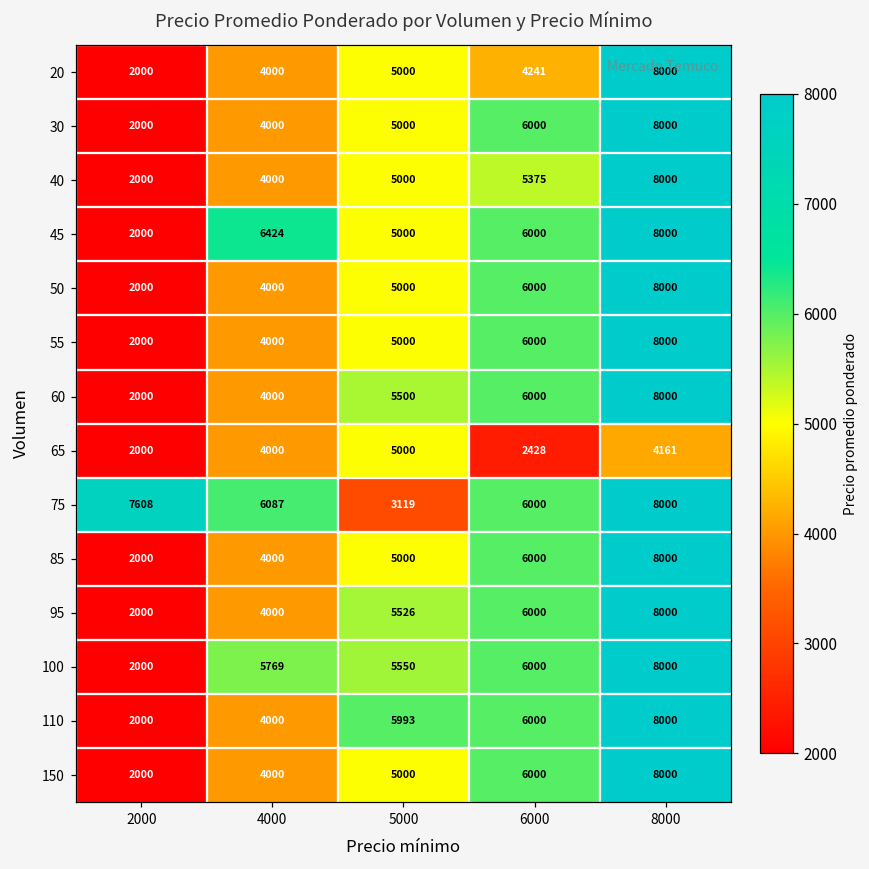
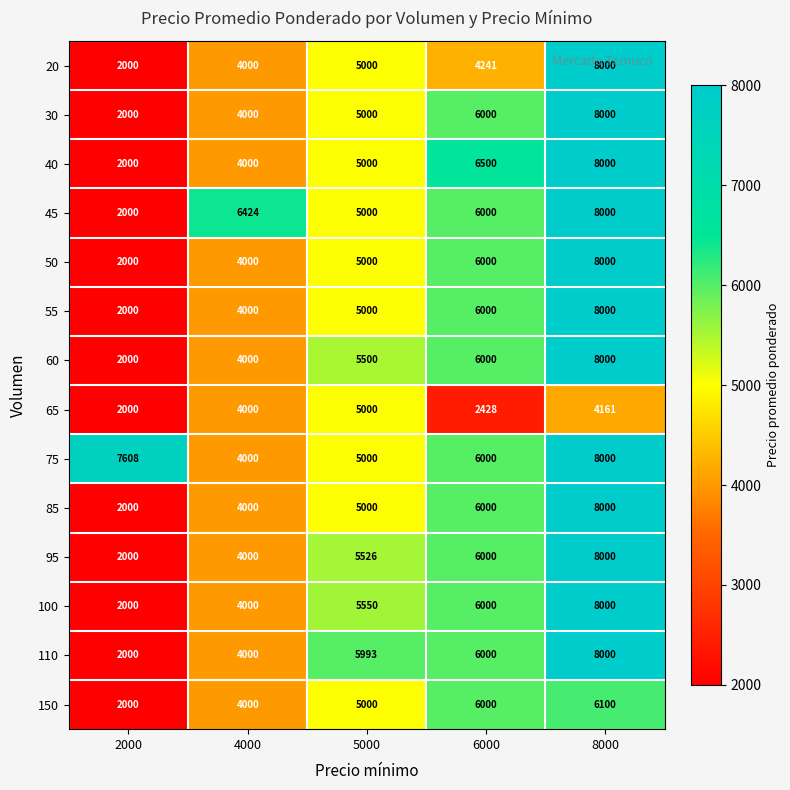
  {
    "20": {
      "2000": 2000,
      "4000": 4000,
      "5000": 5000,
      "6000": 4241
    },
    "30": {
      "2000": 2000,
      "4000": 4000,
      "5000": 5000,
      "6000": 6000,
      "8000": 8000
    },
    "40": {
      "2000": 2000,
      "4000": 4000,
      "5000": 5000,
-     "6000": 5375,
+     "6000": 6500,
      "8000": 8000
    },
    "45": {
      "2000": 2000,
      "4000": 6424,
      "5000": 5000,
      "6000": 6000,
      "8000": 8000
    },
    "50": {
      "2000": 2000,
      "4000": 4000,
      "5000": 5000,
      "6000": 6000,
      "8000": 8000
    },
    "55": {
      "2000": 2000,
      "4000": 4000,
      "5000": 5000,
      "6000": 6000,
      "8000": 8000
    },
    "60": {
      "2000": 2000,
      "4000": 4000,
      "5000": 5500,
      "6000": 6000,
      "8000": 8000
    },
    "65": {
      "2000": 2000,
      "4000": 4000,
      "5000": 5000,
      "6000": 2428,
      "8000": 4161
    },
    "75": {
      "2000": 7608,
-     "4000": 6087,
-     "5000": 3119,
+     "4000": 4000,
+     "5000": 5000,
      "6000": 6000,
      "8000": 8000
    },
    "85": {
      "2000": 2000,
      "4000": 4000,
      "5000": 5000,
      "6000": 6000,
      "8000": 8000
    },
    "95": {
      "2000": 2000,
      "4000": 4000,
      "5000": 5526,
      "6000": 6000,
      "8000": 8000
    },
    "100": {
      "2000": 2000,
-     "4000": 5769,
+     "4000": 4000,
      "5000": 5550,
      "6000": 6000,
      "8000": 8000
    },
    "110": {
      "2000": 2000,
      "4000": 4000,
      "5000": 5993,
      "6000": 6000,
      "8000": 8000
    },
    "150": {
      "2000": 2000,
      "4000": 4000,
      "5000": 5000,
      "6000": 6000,
-     "8000": 8000
+     "8000": 6100
    }
  }
